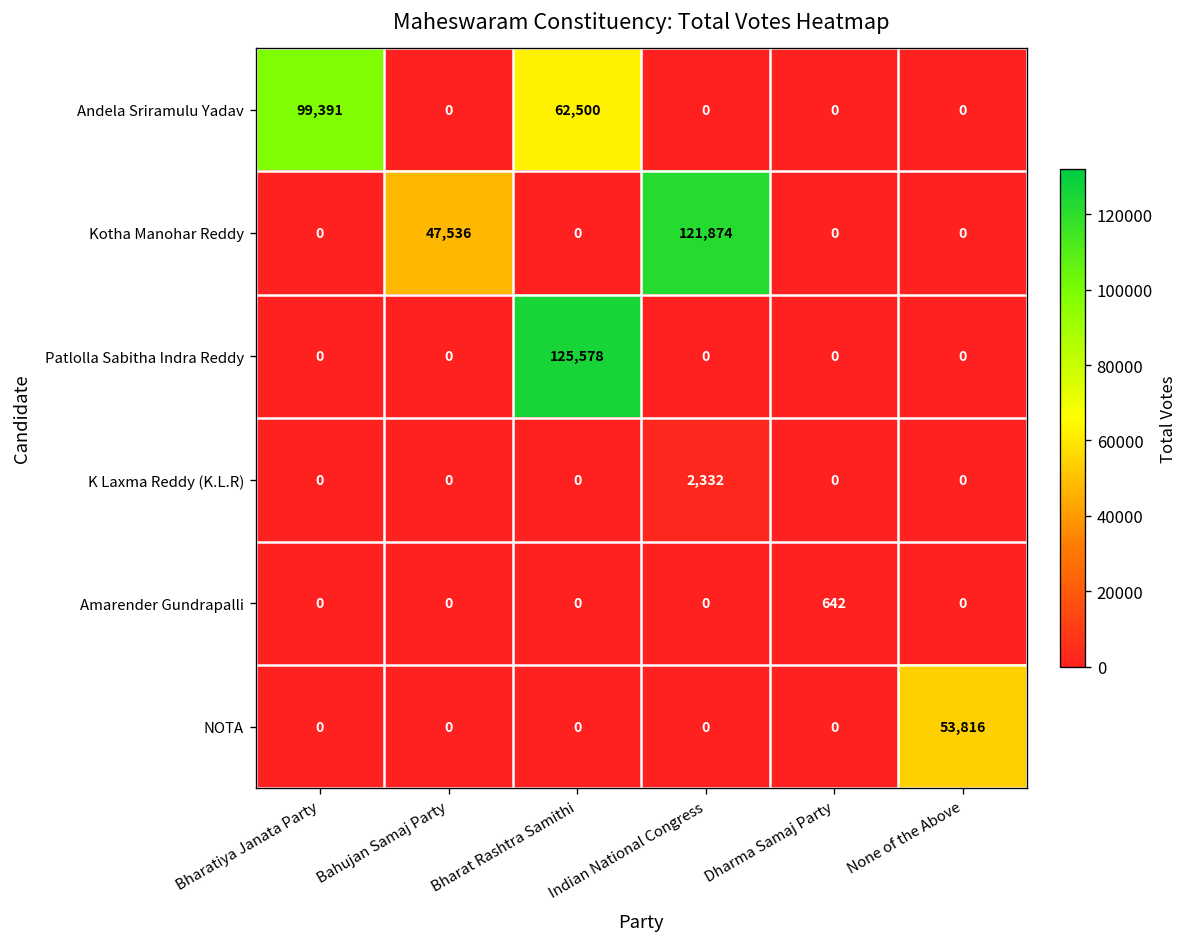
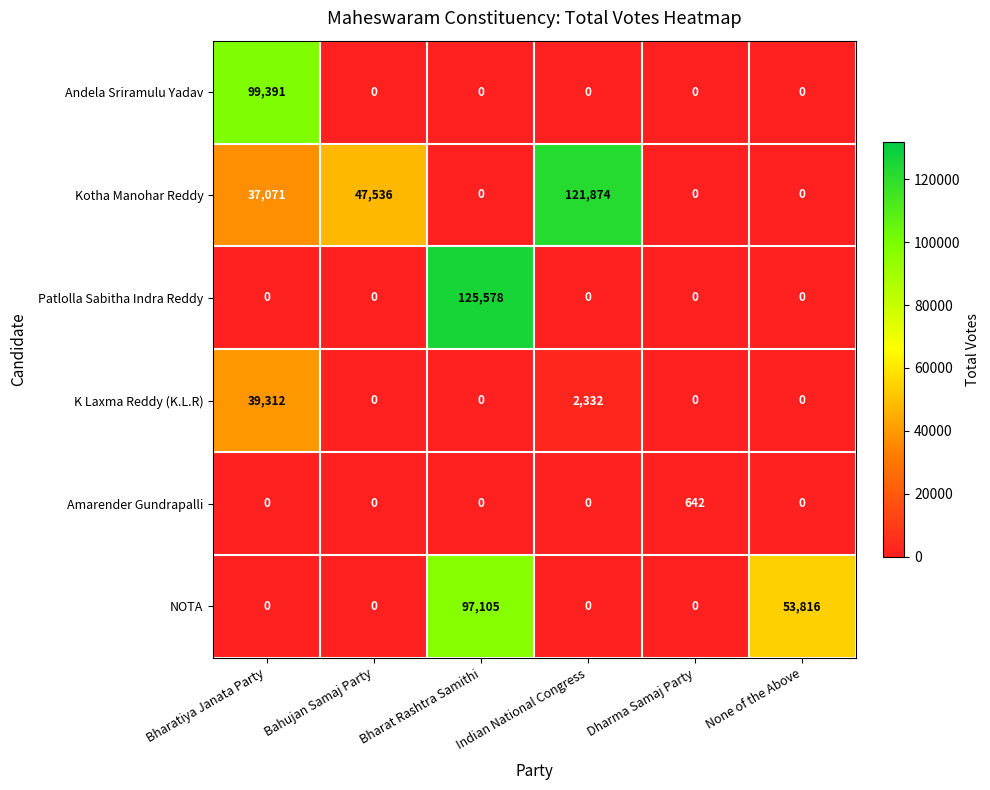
  {
    "Andela Sriramulu Yadav": {
      "Bharatiya Janata Party": "99,391",
      "Bahujan Samaj Party": "0",
-     "Bharat Rashtra Samithi": "62,500",
+     "Bharat Rashtra Samithi": "0",
      "Indian National Congress": "0",
      "Dharma Samaj Party": "0",
      "None of the Above": "0"
    },
    "Kotha Manohar Reddy": {
-     "Bharatiya Janata Party": "0",
+     "Bharatiya Janata Party": "37,071",
      "Bahujan Samaj Party": "47,536",
      "Bharat Rashtra Samithi": "0",
      "Indian National Congress": "121,874",
      "Dharma Samaj Party": "0",
      "None of the Above": "0"
    },
    "Patlolla Sabitha Indra Reddy": {
      "Bharatiya Janata Party": "0",
      "Bahujan Samaj Party": "0",
      "Bharat Rashtra Samithi": "125,578",
      "Indian National Congress": "0",
      "Dharma Samaj Party": "0",
      "None of the Above": "0"
    },
    "K Laxma Reddy (K.L.R)": {
-     "Bharatiya Janata Party": "0",
+     "Bharatiya Janata Party": "39,312",
      "Bahujan Samaj Party": "0",
      "Bharat Rashtra Samithi": "0",
      "Indian National Congress": "2,332",
      "Dharma Samaj Party": "0",
      "None of the Above": "0"
    },
    "Amarender Gundrapalli": {
      "Bharatiya Janata Party": "0",
      "Bahujan Samaj Party": "0",
      "Bharat Rashtra Samithi": "0",
      "Indian National Congress": "0",
      "Dharma Samaj Party": "642",
      "None of the Above": "0"
    },
    "NOTA": {
      "Bharatiya Janata Party": "0",
      "Bahujan Samaj Party": "0",
-     "Bharat Rashtra Samithi": "0",
+     "Bharat Rashtra Samithi": "97,105",
      "Indian National Congress": "0",
      "Dharma Samaj Party": "0",
      "None of the Above": "53,816"
    }
  }
